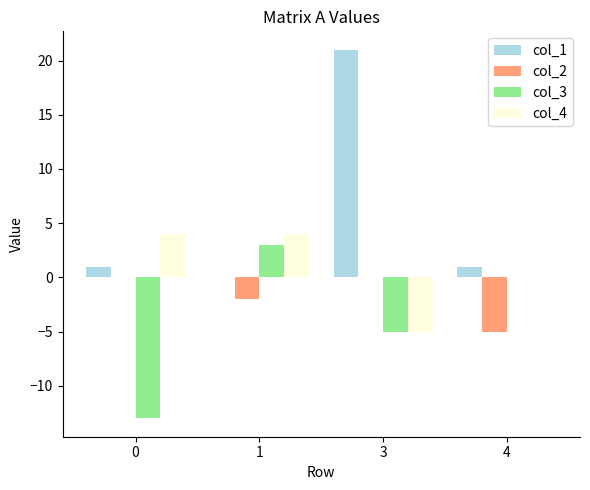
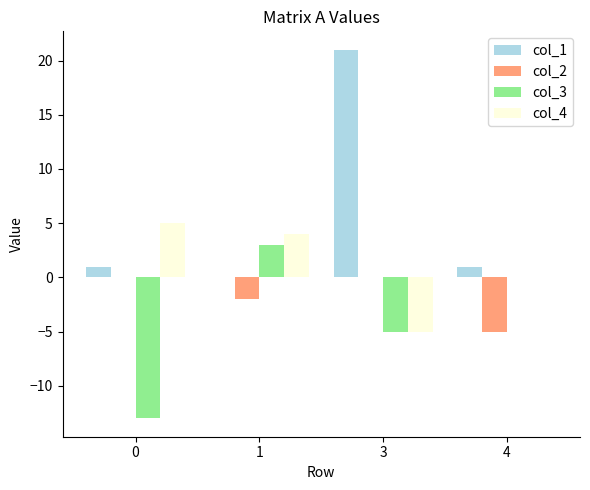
  {
    "col_1": {
      "0": 1,
      "1": 0,
      "3": 21,
      "4": 1
    },
    "col_2": {
      "0": 0,
      "1": -2,
      "3": 0,
      "4": -5
    },
    "col_3": {
      "0": -13,
      "1": 3,
      "3": -5,
      "4": 0
    },
    "col_4": {
-     "0": 4,
+     "0": 5,
      "1": 4,
      "3": -5,
      "4": 0
    }
  }
